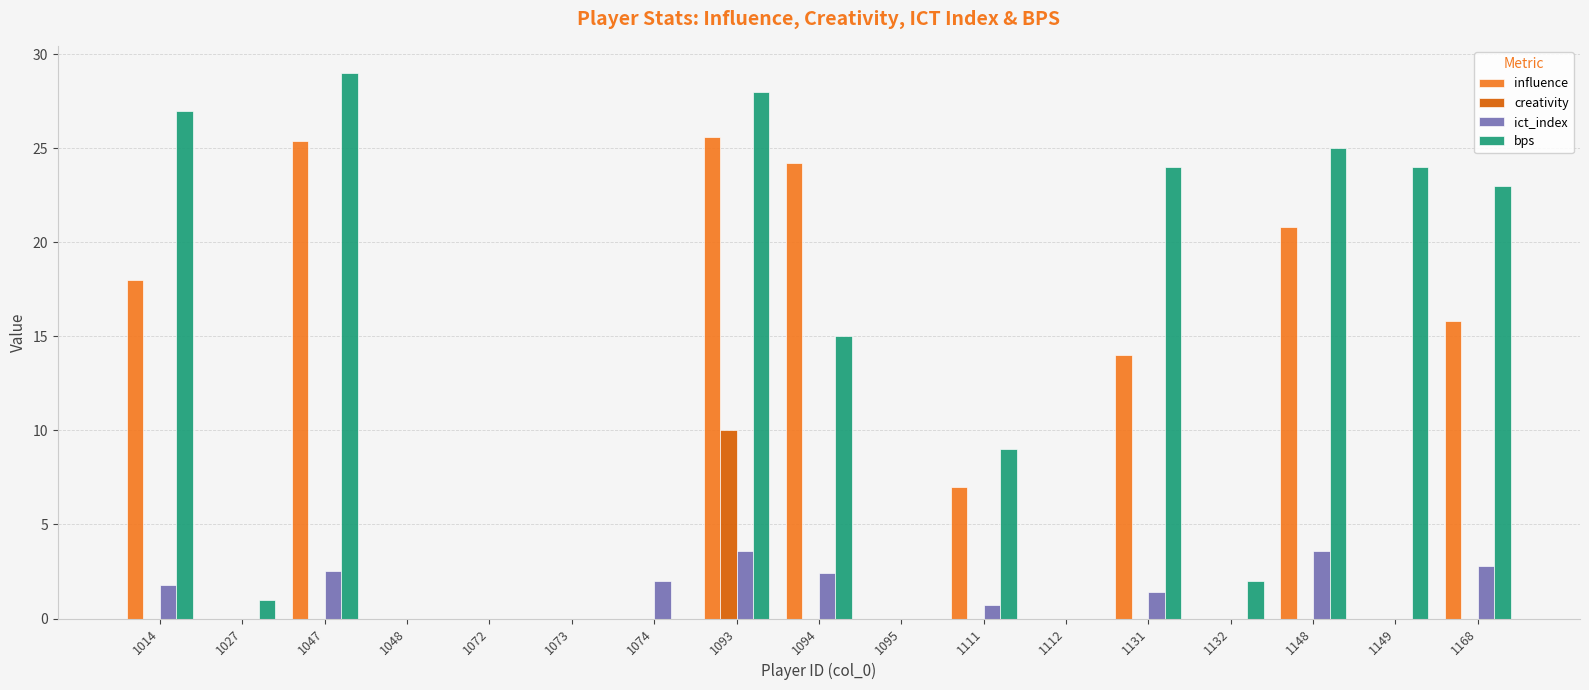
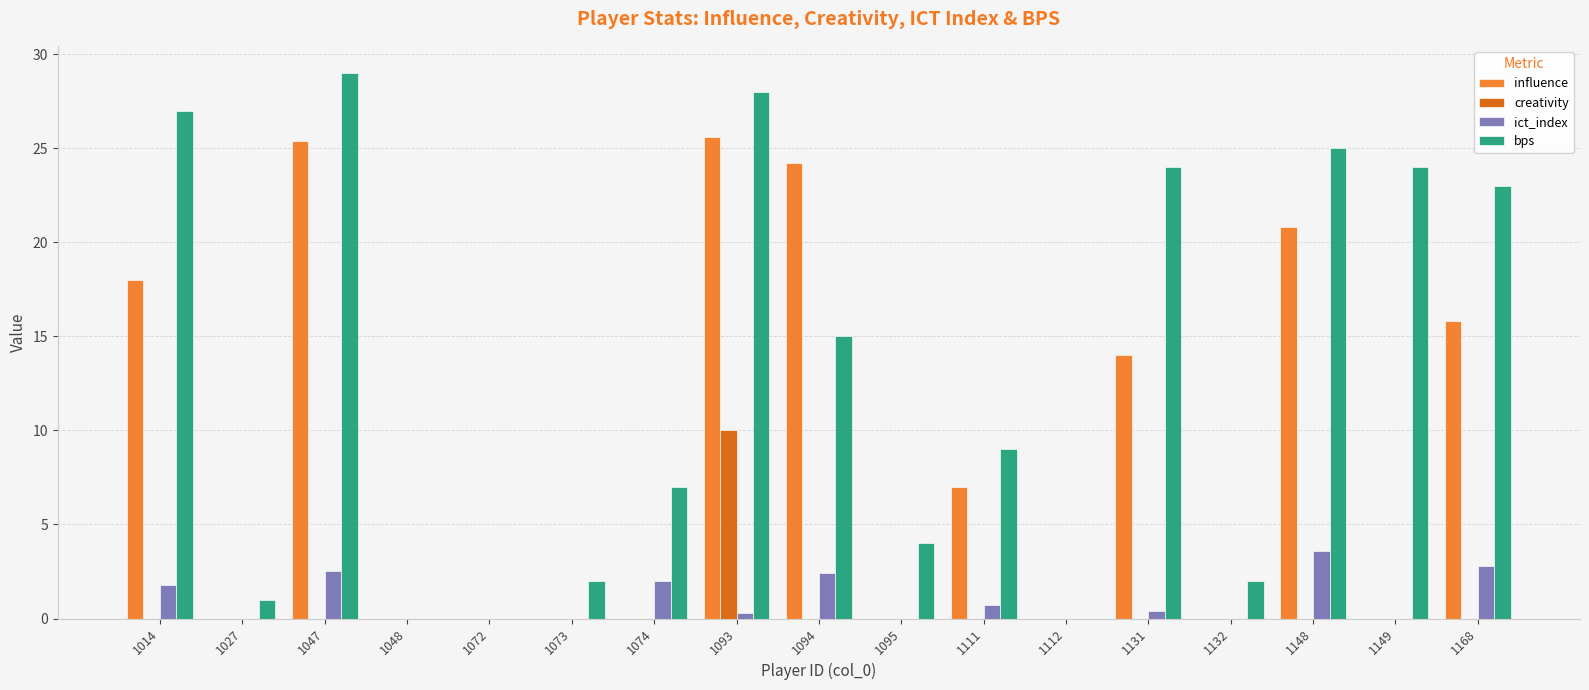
  {
    "ict_index": {
      "1014": 1.8,
      "1027": 0.0,
      "1047": 2.5,
      "1048": 0.0,
      "1072": 0.0,
      "1073": 0.0,
      "1074": 2.0,
-     "1093": 3.6,
+     "1093": 0.3,
      "1094": 2.4,
      "1095": 0.0,
      "1111": 0.7,
      "1112": 0.0,
-     "1131": 1.4,
+     "1131": 0.4,
      "1132": 0.0,
      "1148": 3.6,
      "1149": 0.0,
      "1168": 2.8
    },
    "bps": {
      "1014": 27,
      "1027": 1,
      "1047": 29,
      "1048": 0,
      "1072": 0,
-     "1073": 0,
-     "1074": 0,
+     "1073": 2,
+     "1074": 7,
      "1093": 28,
      "1094": 15,
-     "1095": 0,
+     "1095": 4,
      "1111": 9,
      "1112": 0,
      "1131": 24,
      "1132": 2,
      "1148": 25,
      "1149": 24,
      "1168": 23
    }
  }
